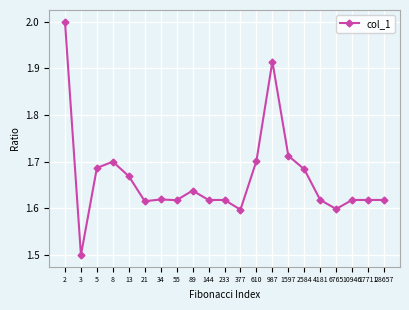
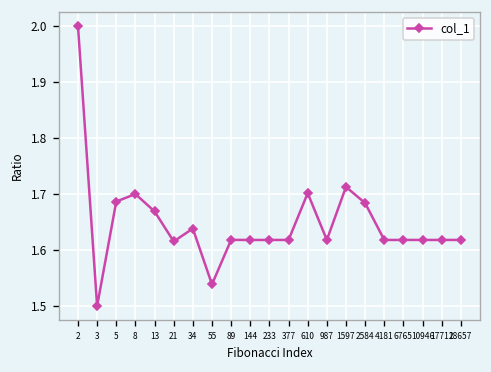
  {
    "2": 2.00,
    "3": 1.50,
    "5": 1.69,
    "8": 1.70,
    "13": 1.67,
    "21": 1.62,
-   "34": 1.62,
-   "55": 1.62,
-   "89": 1.64,
+   "34": 1.64,
+   "55": 1.54,
+   "89": 1.62,
    "144": 1.62,
    "233": 1.62,
-   "377": 1.60,
+   "377": 1.62,
    "610": 1.70,
-   "987": 1.91,
+   "987": 1.62,
    "1597": 1.71,
    "2584": 1.68,
    "4181": 1.62,
-   "6765": 1.60
+   "6765": 1.62
  }
